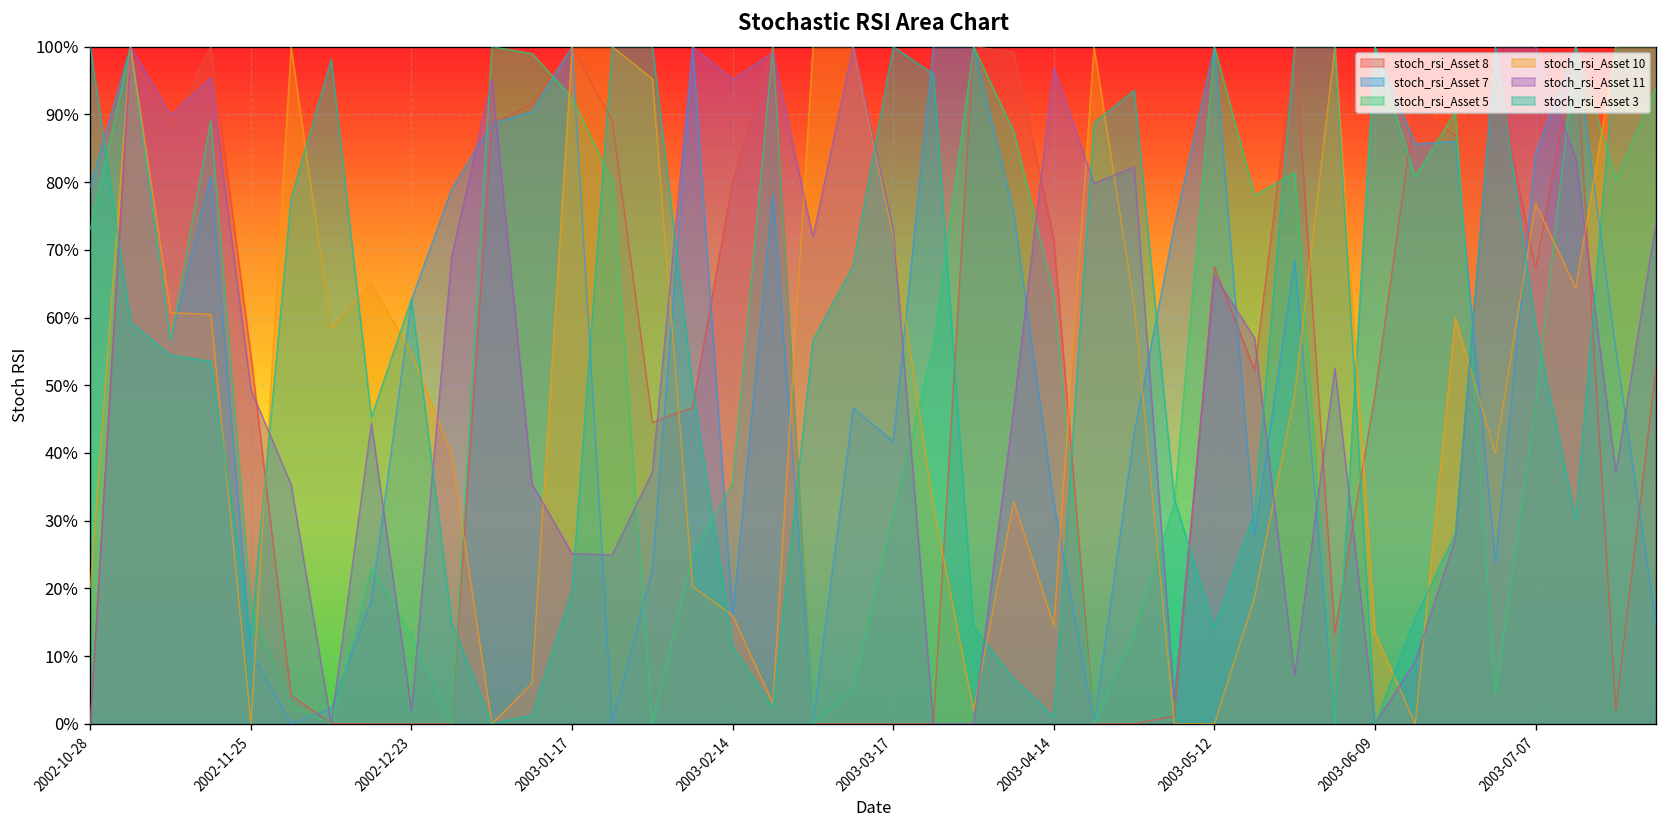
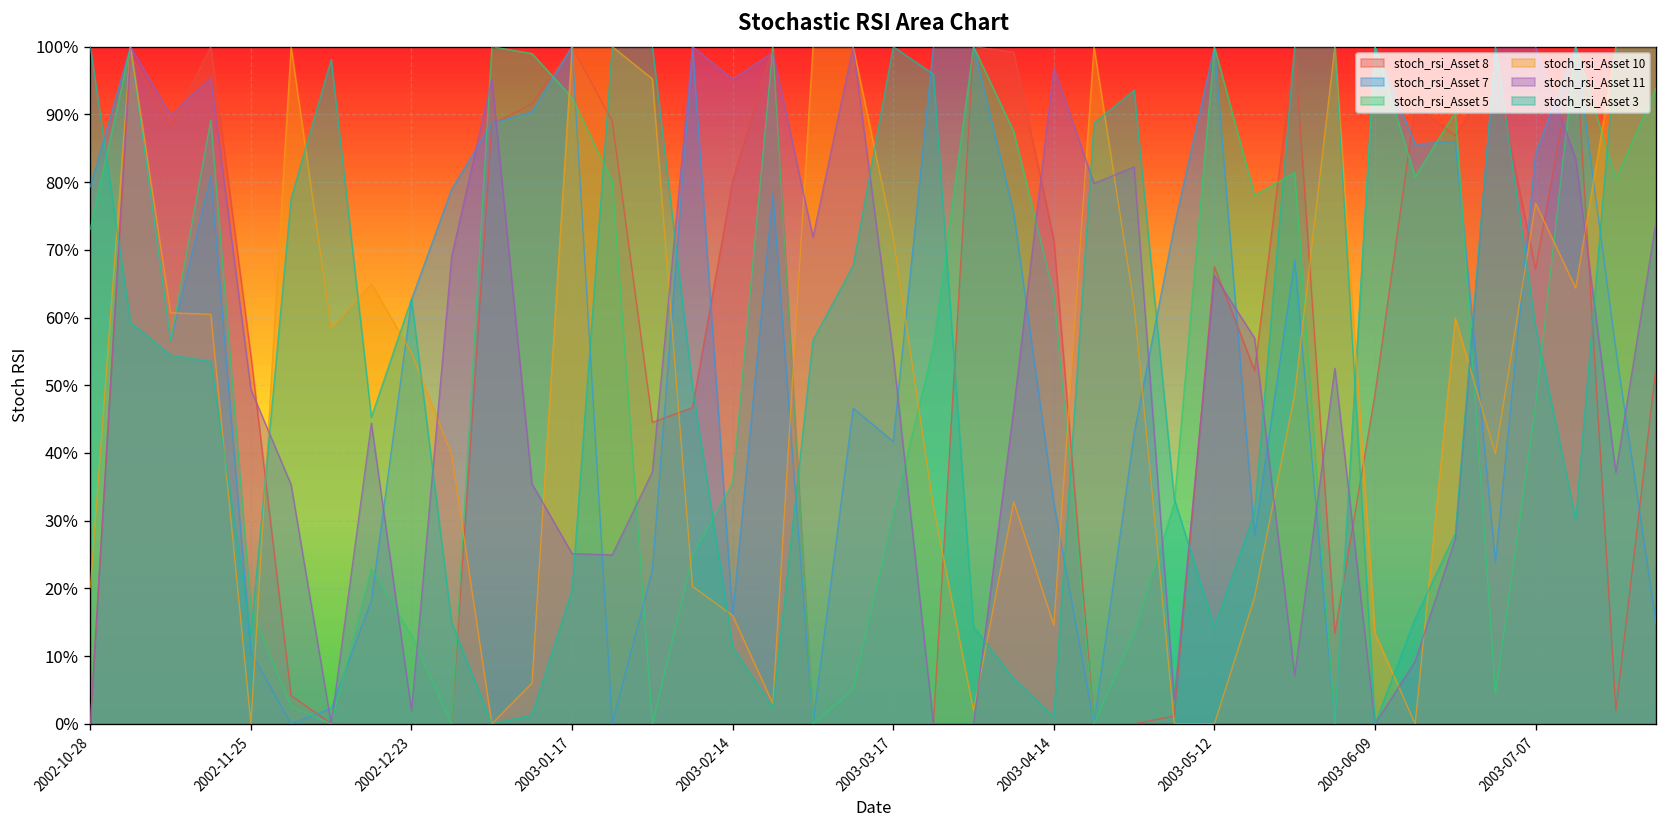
  {
    "stoch_rsi_Asset 11": {
      "2002-11-25": "49%",
      "2002-12-23": "2%",
      "2003-01-17": "25%",
      "2003-02-14": "95%",
-     "2003-03-17": "73%",
+     "2003-03-17": "54%",
      "2003-04-14": "97%",
      "2003-05-12": "66%",
      "2003-07-07": "100%"
    }
  }
